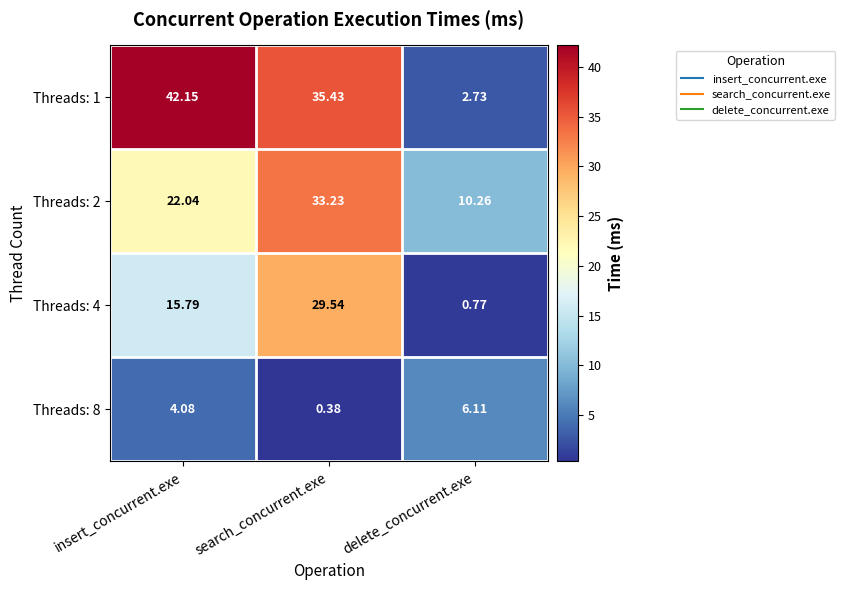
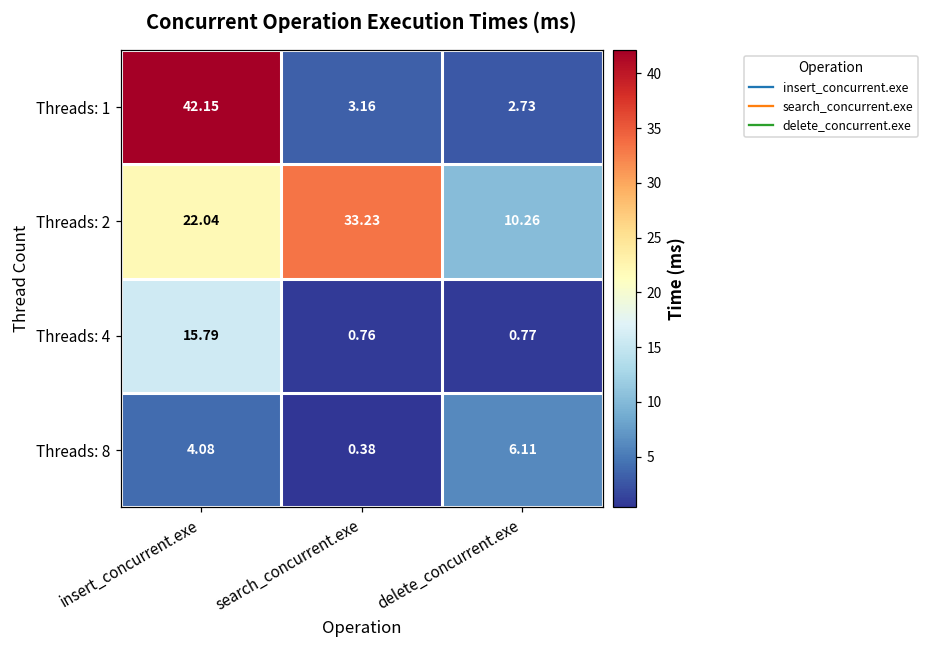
  {
    "Threads: 1": {
      "insert_concurrent.exe": 42.15,
-     "search_concurrent.exe": 35.43,
+     "search_concurrent.exe": 3.16,
      "delete_concurrent.exe": 2.73
    },
    "Threads: 2": {
      "insert_concurrent.exe": 22.04,
      "search_concurrent.exe": 33.23,
      "delete_concurrent.exe": 10.26
    },
    "Threads: 4": {
      "insert_concurrent.exe": 15.79,
-     "search_concurrent.exe": 29.54,
+     "search_concurrent.exe": 0.76,
      "delete_concurrent.exe": 0.77
    },
    "Threads: 8": {
      "insert_concurrent.exe": 4.08,
      "search_concurrent.exe": 0.38,
      "delete_concurrent.exe": 6.11
    }
  }
